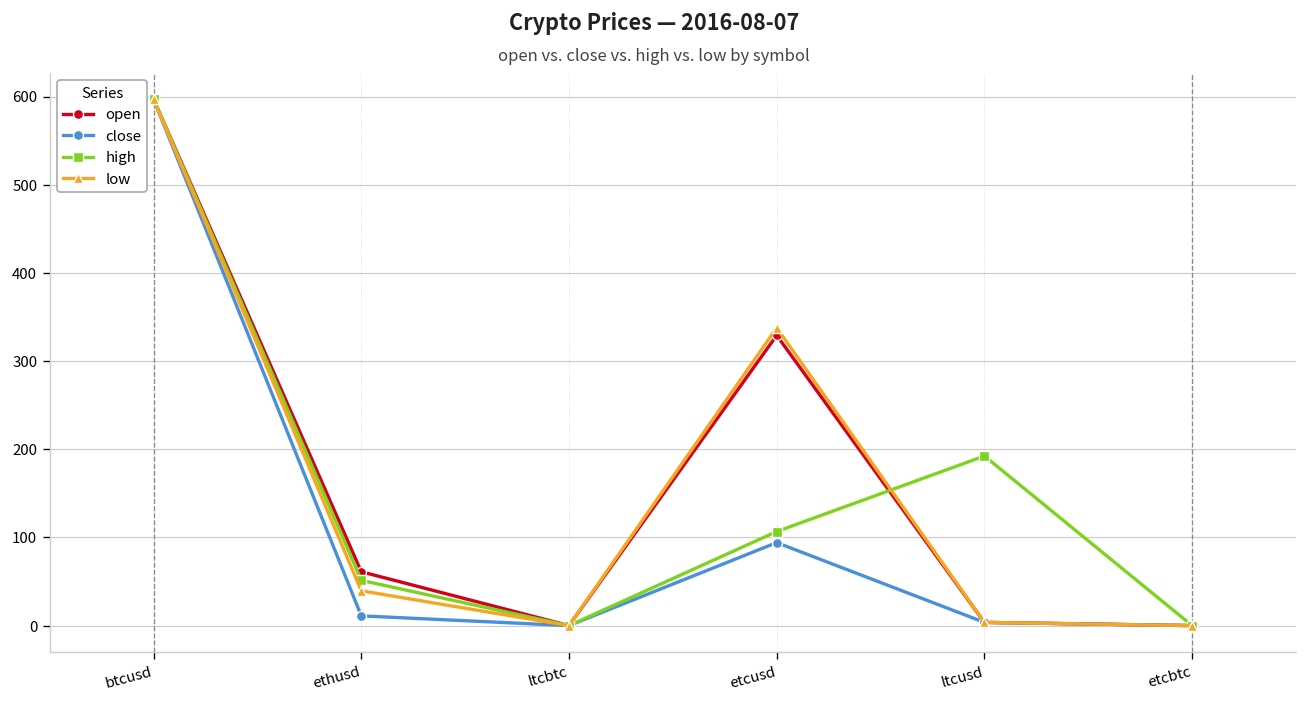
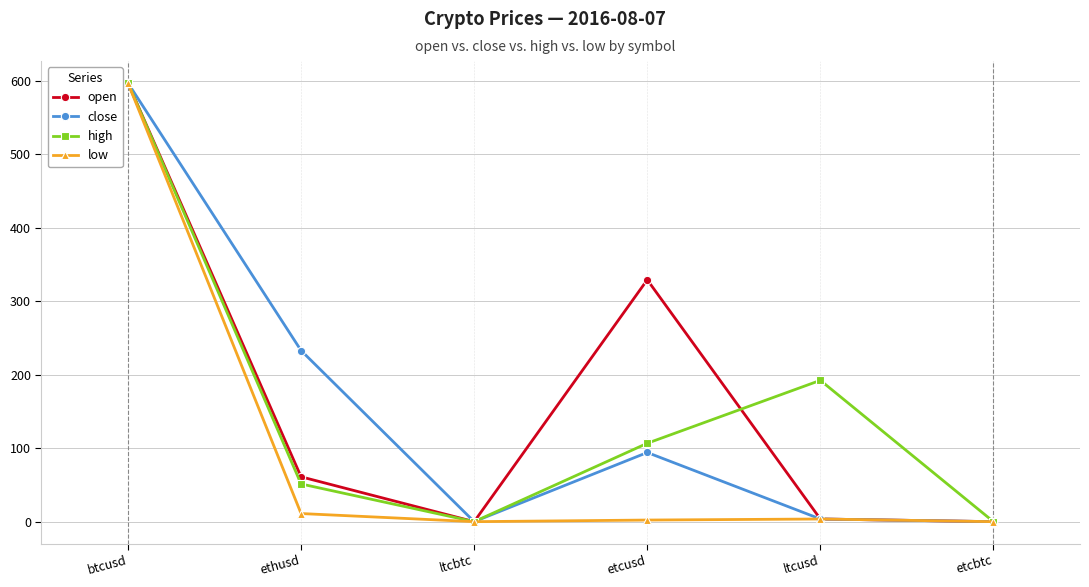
  {
    "open": {
      "ethusd": 60,
      "etcusd": 330
    },
    "close": {
-     "ethusd": 10,
+     "ethusd": 230,
      "etcusd": 90
    },
    "high": {
      "ethusd": 50,
      "etcusd": 110,
      "ltcusd": 190
    },
    "low": {
-     "ethusd": 40,
-     "etcusd": 340
+     "ethusd": 10,
+     "etcusd": 0
    }
  }
